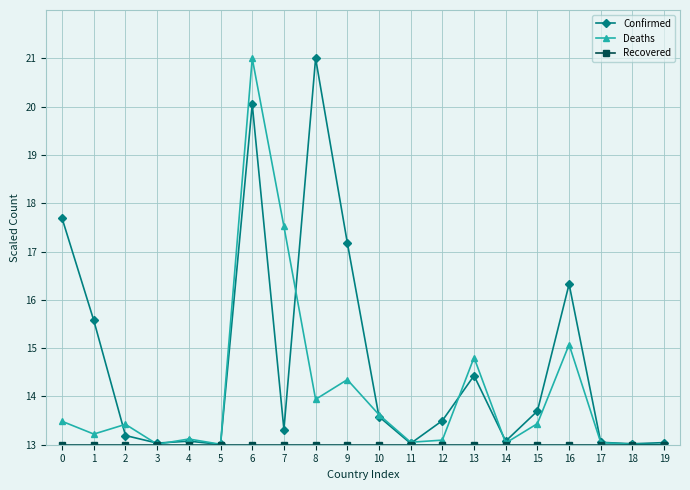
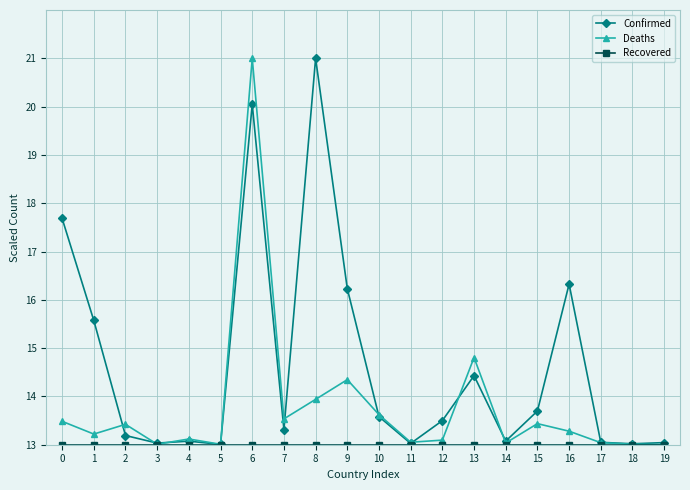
  {
    "Confirmed": {
      "0": 17.7,
      "1": 15.6,
      "2": 13.2,
      "6": 20.0,
      "7": 13.3,
      "8": 21.0,
-     "9": 17.2,
+     "9": 16.2,
      "12": 13.5,
      "13": 14.4,
      "15": 13.7,
      "16": 16.3
    },
    "Deaths": {
      "0": 13.5,
      "1": 13.2,
      "2": 13.4,
      "6": 21.0,
-     "7": 17.5,
+     "7": 13.5,
      "8": 13.9,
      "9": 14.3,
      "12": 13.1,
      "13": 14.8,
      "15": 13.4,
-     "16": 15.1
+     "16": 13.3
    },
    "Recovered": {
      "0": 13.0,
      "1": 13.0,
      "2": 13.0,
      "4": 13.0,
      "6": 13.0,
      "7": 13.0,
      "8": 13.0,
      "9": 13.0,
      "10": 13.0,
      "12": 13.0,
      "13": 13.0,
      "15": 13.0,
      "16": 13.0
    }
  }
